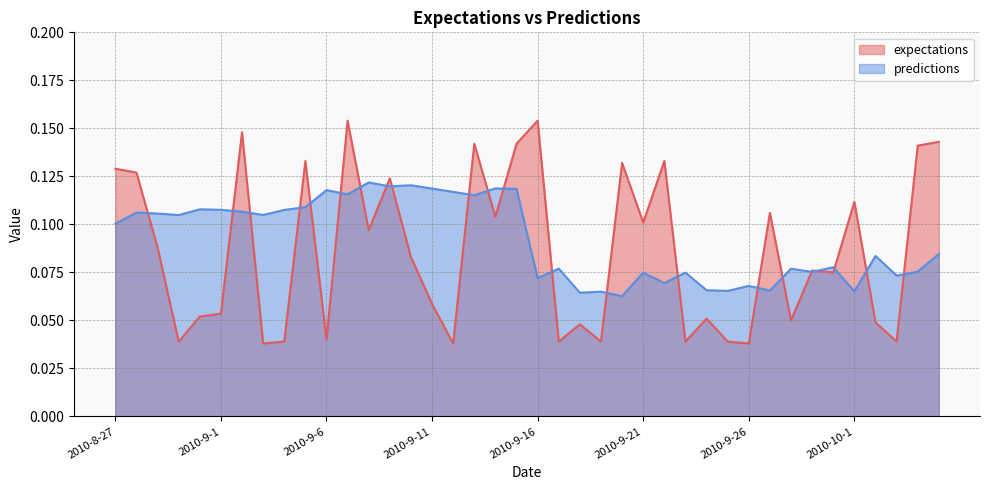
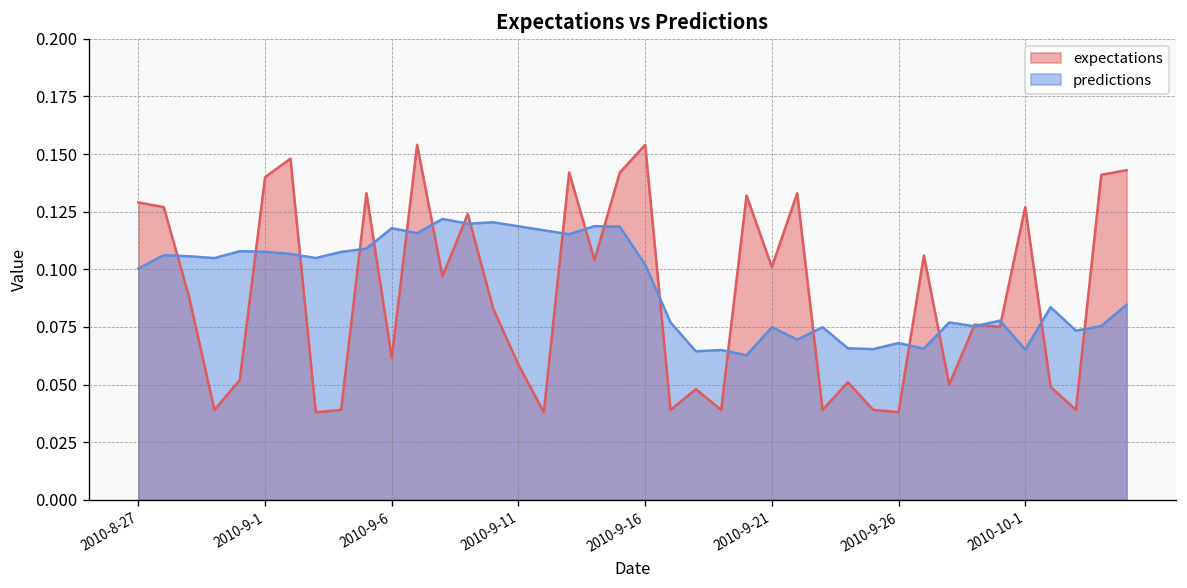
  {
    "expectations": {
      "2010-8-27": 0.129,
-     "2010-9-1": 0.054,
-     "2010-9-6": 0.040,
+     "2010-9-1": 0.140,
+     "2010-9-6": 0.062,
      "2010-9-11": 0.059,
      "2010-9-16": 0.154,
      "2010-9-21": 0.101,
      "2010-9-26": 0.038,
-     "2010-10-1": 0.112
+     "2010-10-1": 0.127
    },
    "predictions": {
      "2010-8-27": 0.100,
      "2010-9-1": 0.108,
      "2010-9-6": 0.118,
      "2010-9-11": 0.119,
-     "2010-9-16": 0.072,
+     "2010-9-16": 0.102,
      "2010-9-21": 0.075,
      "2010-9-26": 0.068,
      "2010-10-1": 0.065
    }
  }
